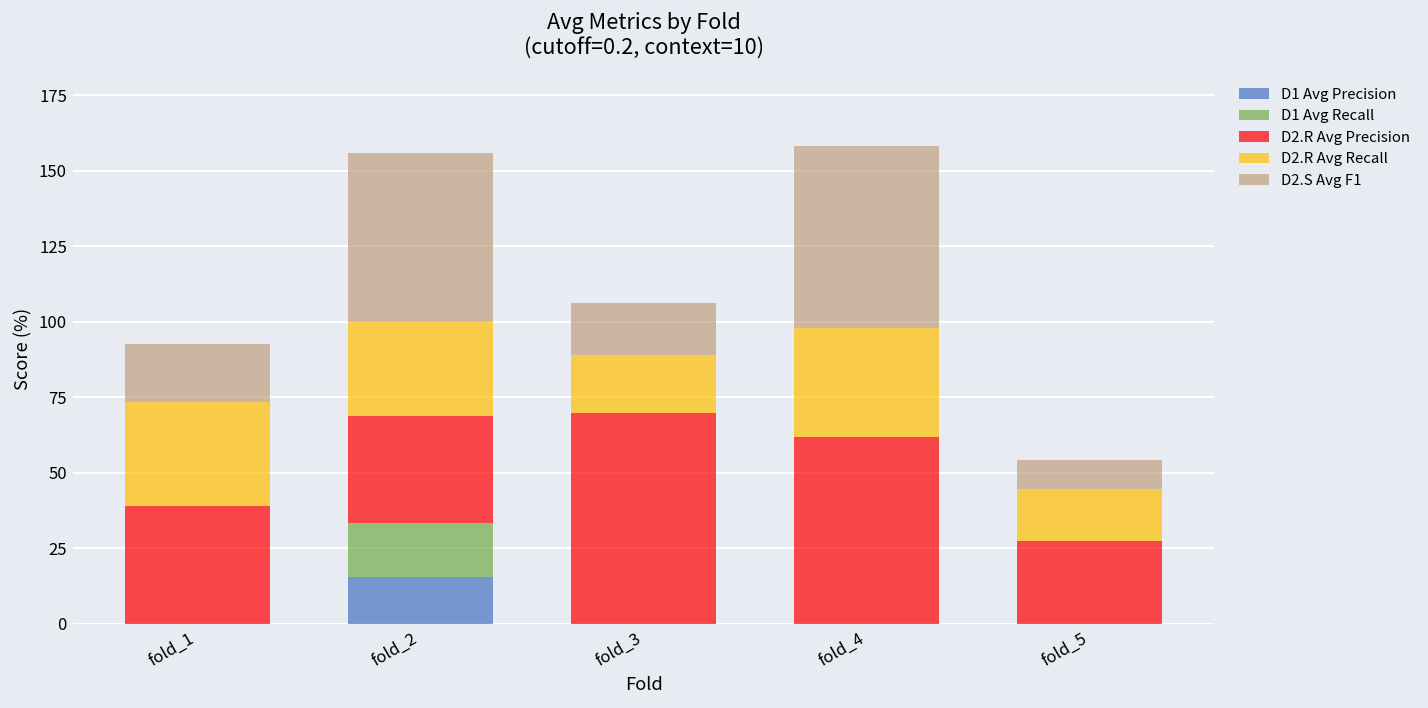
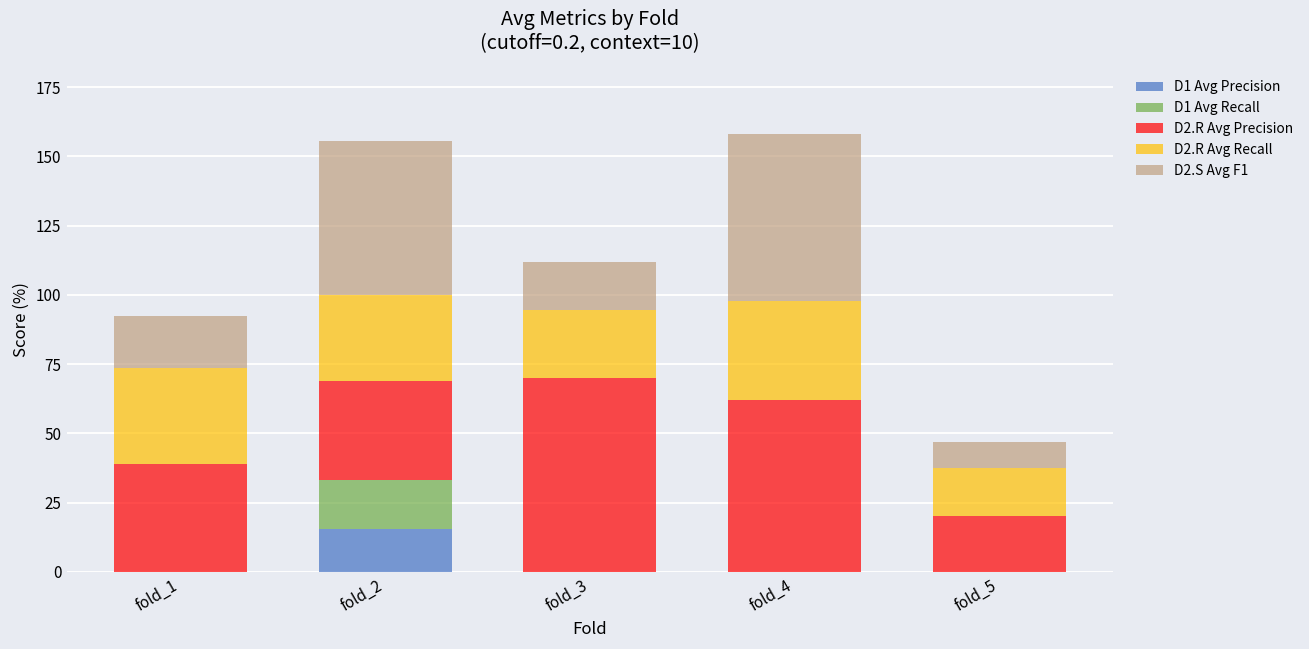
  {
    "D1 Avg Precision": {
      "fold_1": 0,
      "fold_2": 16,
      "fold_3": 0,
      "fold_4": 0,
      "fold_5": 0
    },
    "D1 Avg Recall": {
      "fold_1": 0,
      "fold_2": 18,
      "fold_3": 0,
      "fold_4": 0,
      "fold_5": 0
    },
    "D2.R Avg Precision": {
      "fold_1": 39,
      "fold_2": 36,
      "fold_3": 70,
      "fold_4": 62,
-     "fold_5": 27
+     "fold_5": 20
    },
    "D2.R Avg Recall": {
      "fold_1": 34,
      "fold_2": 31,
-     "fold_3": 19,
+     "fold_3": 25,
      "fold_4": 36,
      "fold_5": 17
    },
    "D2.S Avg F1": {
      "fold_1": 19,
      "fold_2": 56,
      "fold_3": 17,
      "fold_4": 60,
      "fold_5": 10
    }
  }
